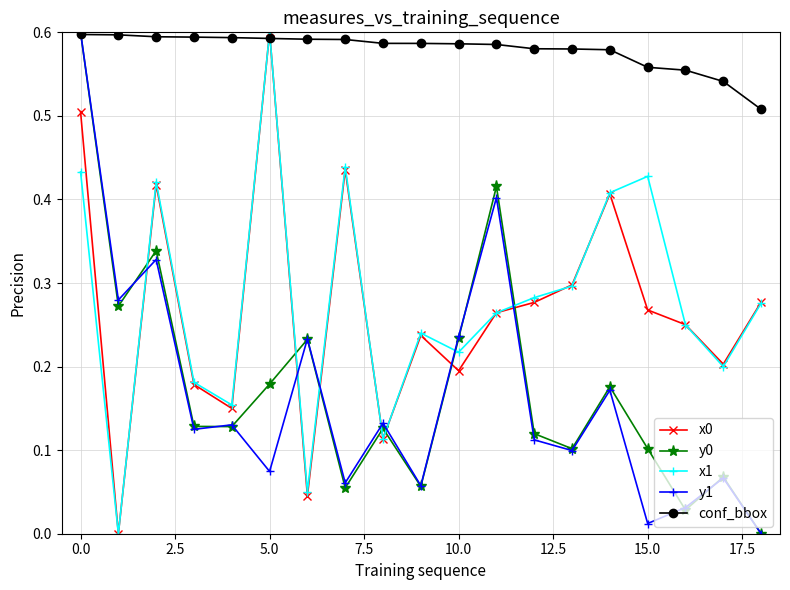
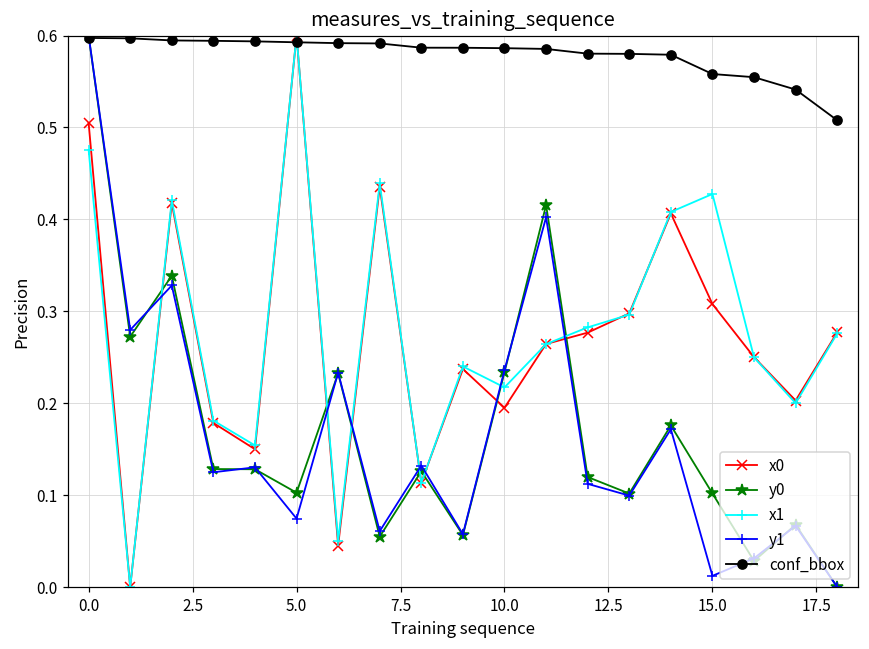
  {
    "x0": {
      "0.0": 0.51,
      "10.0": 0.20,
-     "15.0": 0.27
+     "15.0": 0.31
    },
    "y0": {
-     "5.0": 0.18,
+     "5.0": 0.10,
      "15.0": 0.10
    },
    "x1": {
-     "0.0": 0.43,
+     "0.0": 0.48,
      "10.0": 0.22,
      "15.0": 0.43
    },
    "y1": {
      "5.0": 0.07,
      "15.0": 0.01
    },
    "conf_bbox": {
      "5.0": 0.59,
      "10.0": 0.59,
      "15.0": 0.56
    }
  }
